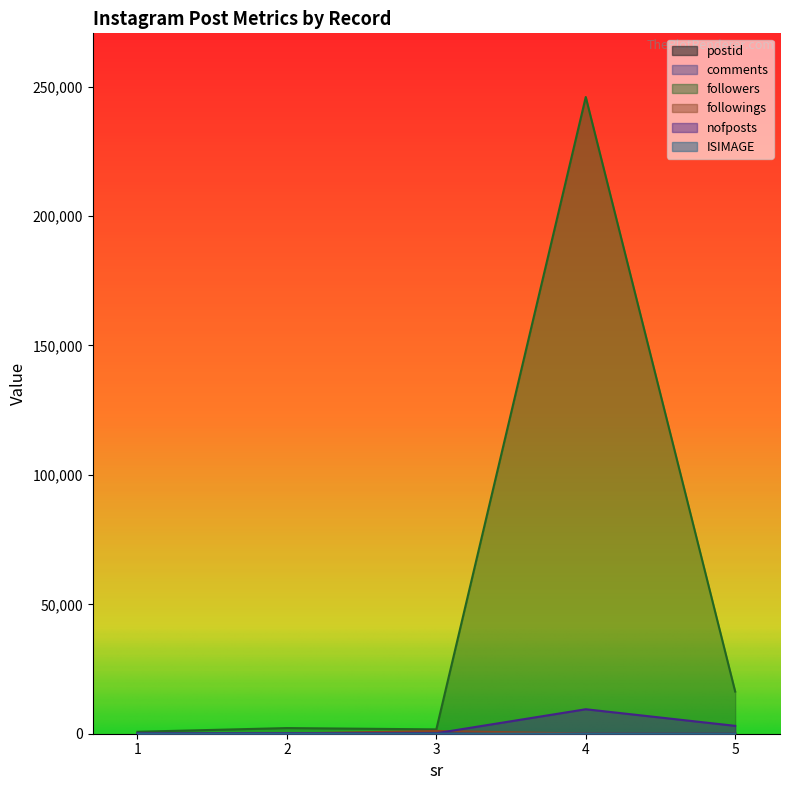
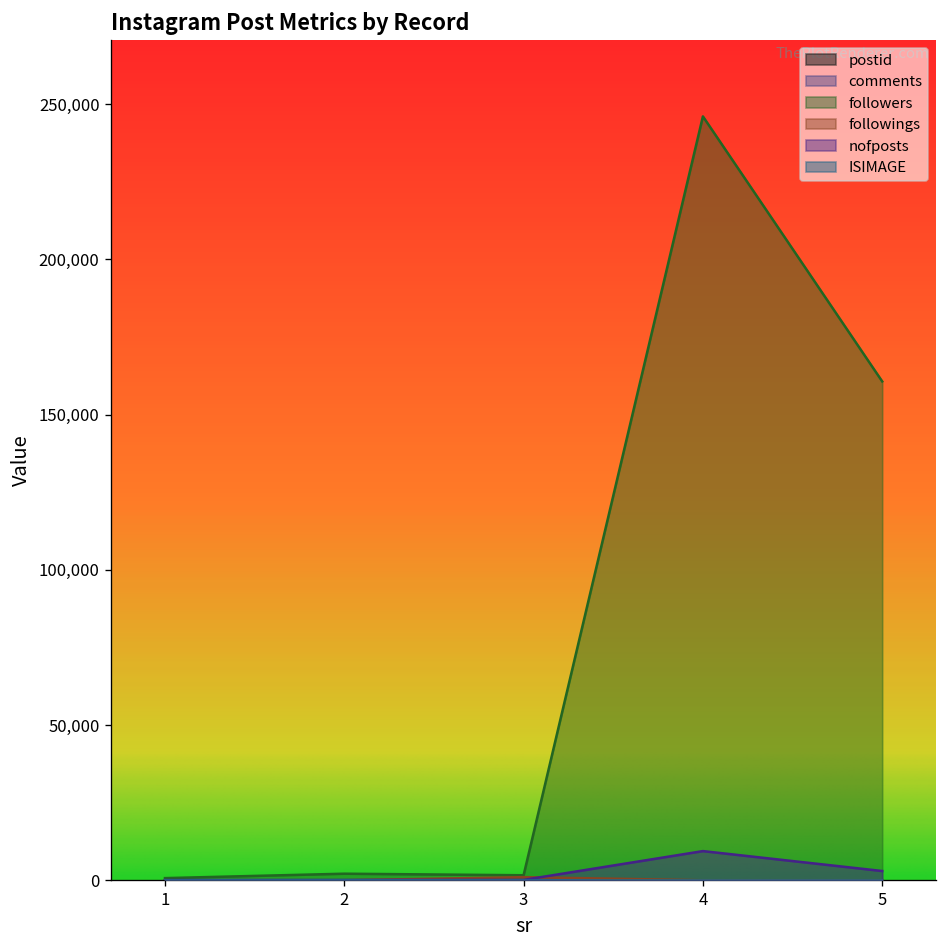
  {
    "followers": {
      "2": "2,000",
      "4": "246,000",
-     "5": "16,000"
+     "5": "161,000"
    }
  }
